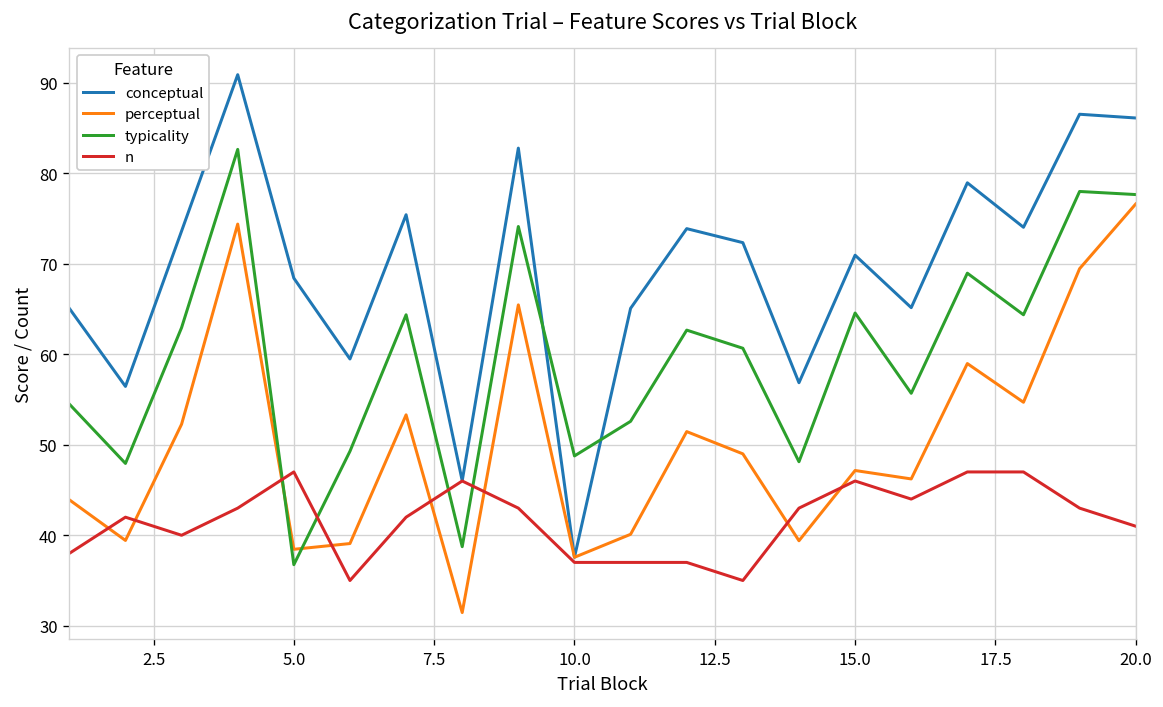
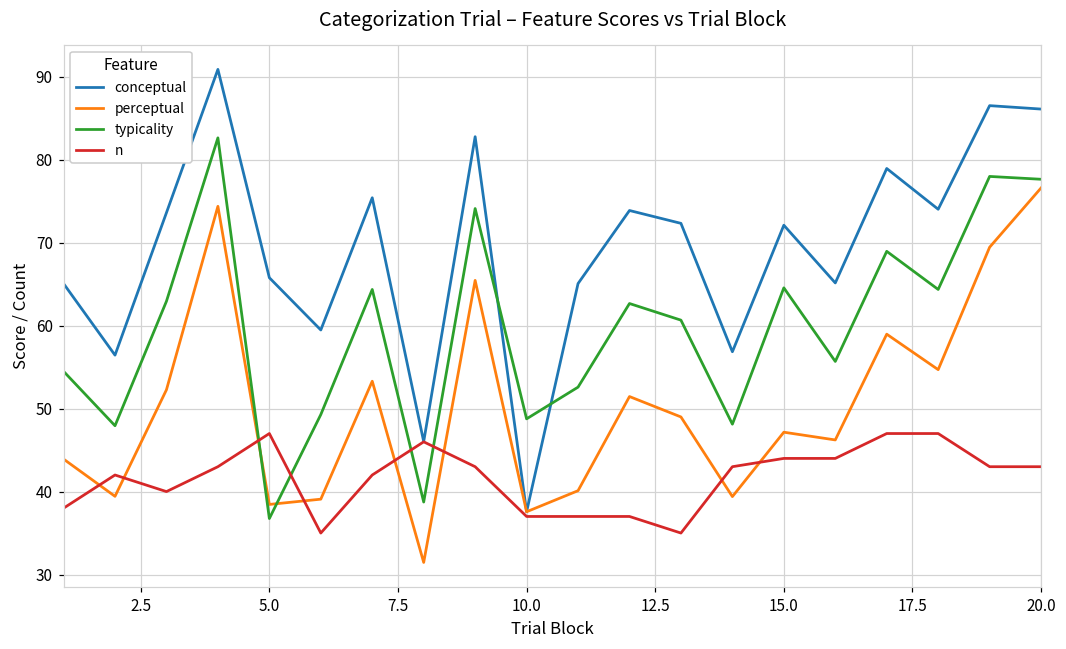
  {
    "conceptual": {
-     "5.0": 68,
-     "15.0": 71,
+     "5.0": 66,
+     "15.0": 72,
      "20.0": 86
    },
    "perceptual": {
      "5.0": 38,
      "15.0": 47,
      "20.0": 77
    },
    "typicality": {
      "5.0": 37,
      "10.0": 49,
      "15.0": 65,
      "20.0": 78
    },
    "n": {
      "5.0": 47,
      "10.0": 37,
-     "15.0": 46,
-     "20.0": 41
+     "15.0": 44,
+     "20.0": 43
    }
  }
